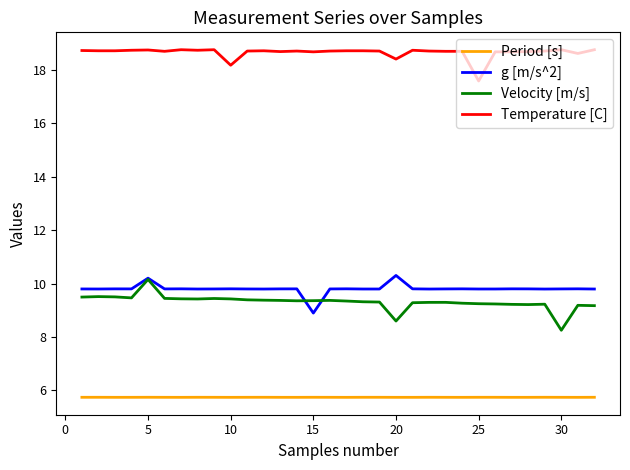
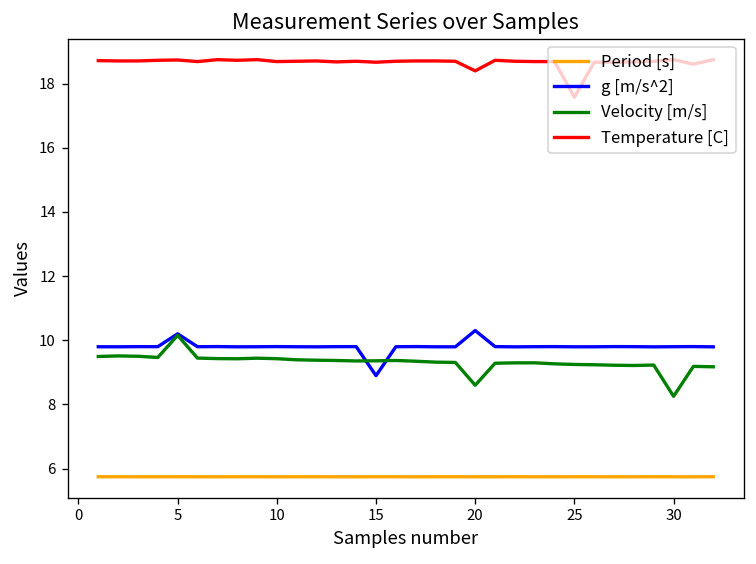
  {
    "Period [s]": {
      "5": 5.7,
      "10": 5.7,
      "15": 5.7,
      "20": 5.7,
      "25": 5.7,
      "30": 5.7
    },
    "g [m/s^2]": {
      "10": 9.8,
      "15": 8.9,
      "20": 10.3,
      "25": 9.8,
      "30": 9.8
    },
    "Velocity [m/s]": {
      "10": 9.4,
      "15": 9.4,
      "20": 8.6,
      "25": 9.2,
      "30": 8.3
    },
    "Temperature [C]": {
      "5": 18.7,
-     "10": 18.2,
+     "10": 18.7,
      "15": 18.7,
      "20": 18.4
    }
  }
